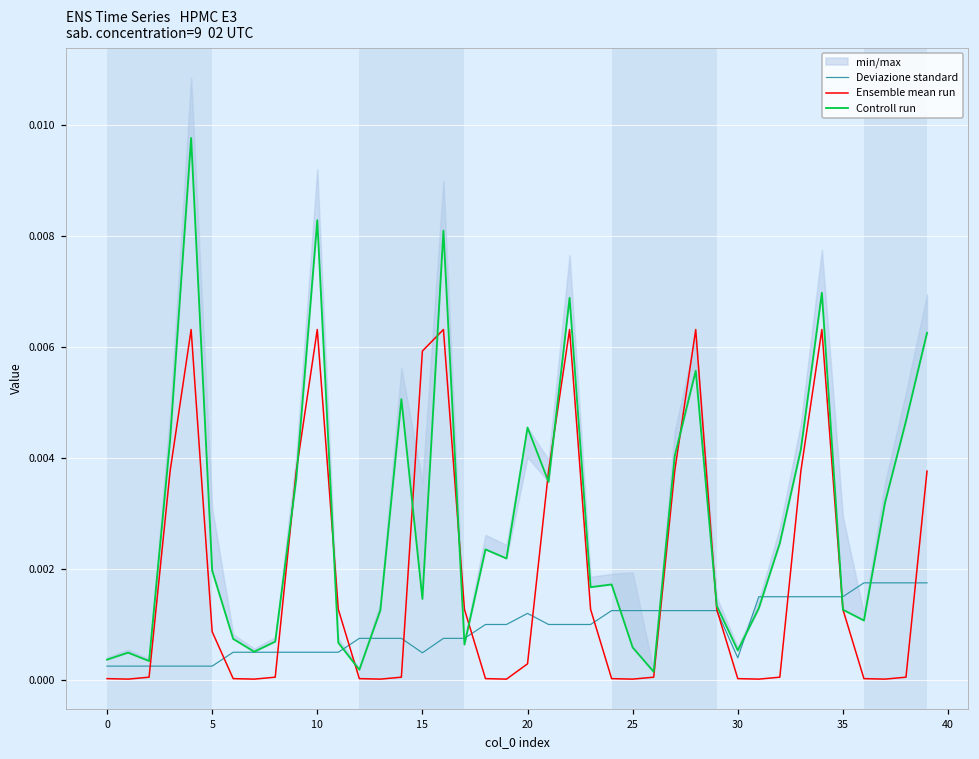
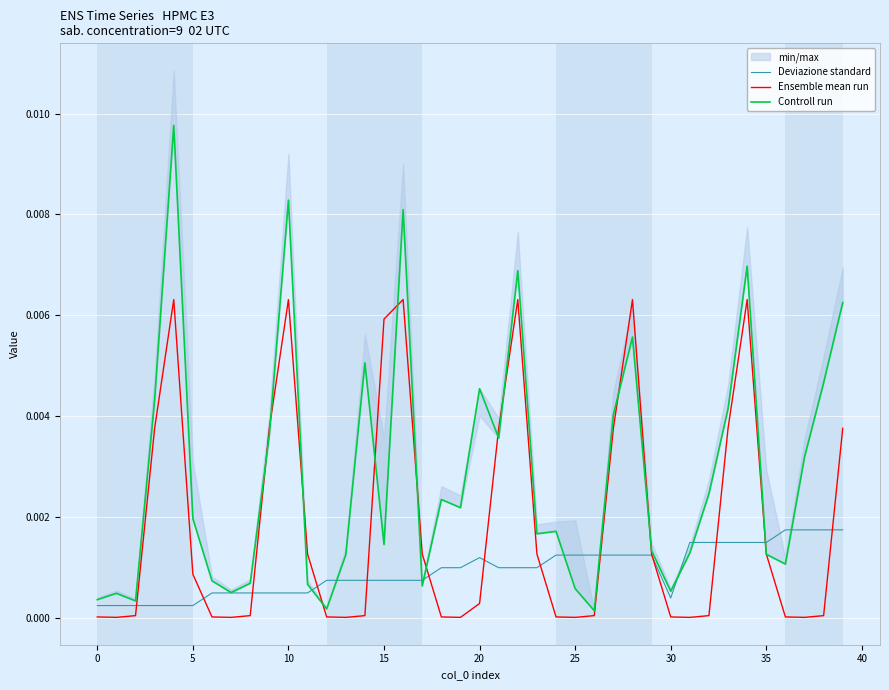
  {
    "Deviazione standard": {
      "0": 0.0003,
      "5": 0.0003,
      "10": 0.0005,
-     "15": 0.0005,
+     "15": 0.0008,
      "20": 0.0012,
      "25": 0.0013,
      "30": 0.0004,
      "35": 0.0015
    },
    "Ensemble mean run": {
      "0": 0.0000,
      "5": 0.0009,
      "10": 0.0063,
      "15": 0.0059,
      "20": 0.0003,
      "25": 0.0000,
      "30": 0.0000
    },
    "Controll run": {
      "5": 0.0020,
      "10": 0.0083,
      "15": 0.0015,
      "25": 0.0006,
      "30": 0.0005
    }
  }
